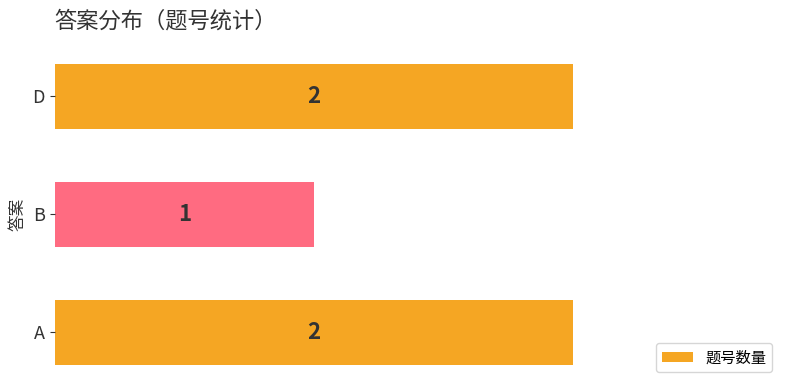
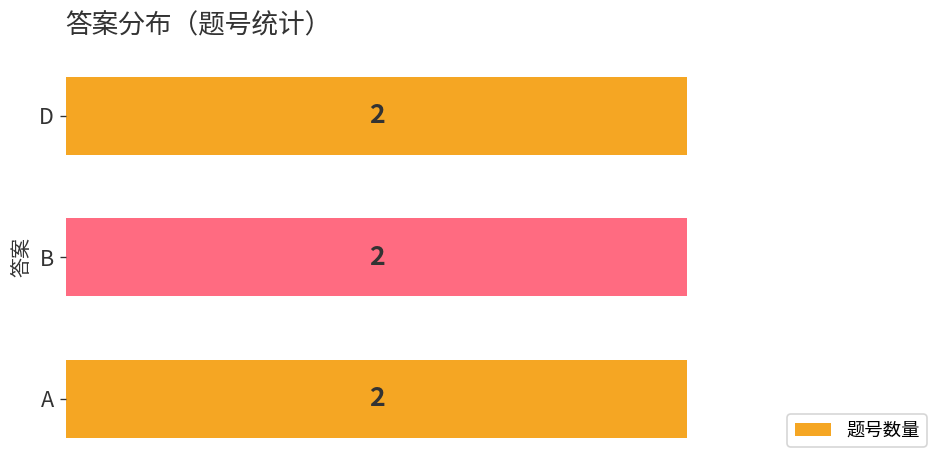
  {
    "D": 2,
-   "B": 1,
+   "B": 2,
    "A": 2
  }
